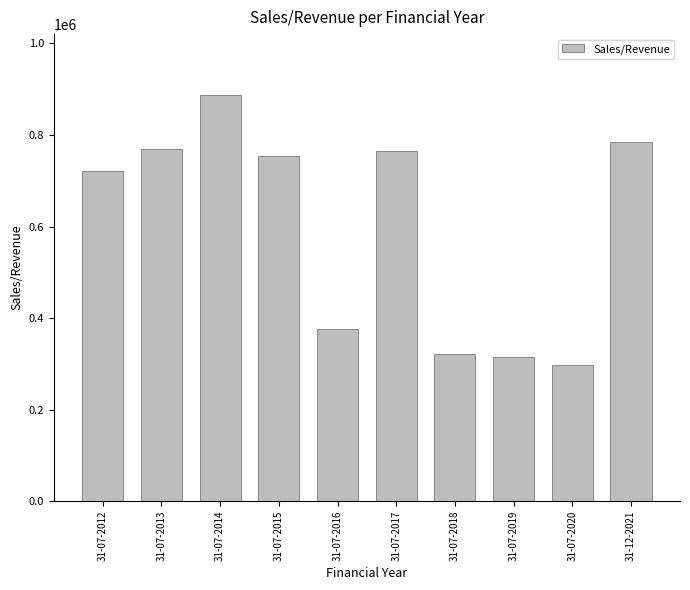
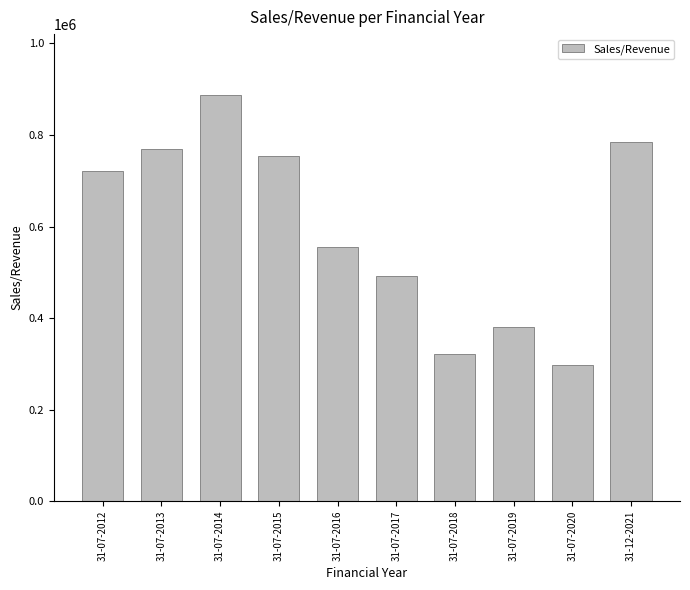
  {
    "31-07-2012": 720000,
    "31-07-2013": 770000,
    "31-07-2014": 890000,
    "31-07-2015": 750000,
-   "31-07-2016": 380000,
-   "31-07-2017": 770000,
+   "31-07-2016": 550000,
+   "31-07-2017": 490000,
    "31-07-2018": 320000,
-   "31-07-2019": 310000,
+   "31-07-2019": 380000,
    "31-07-2020": 300000,
    "31-12-2021": 790000
  }
